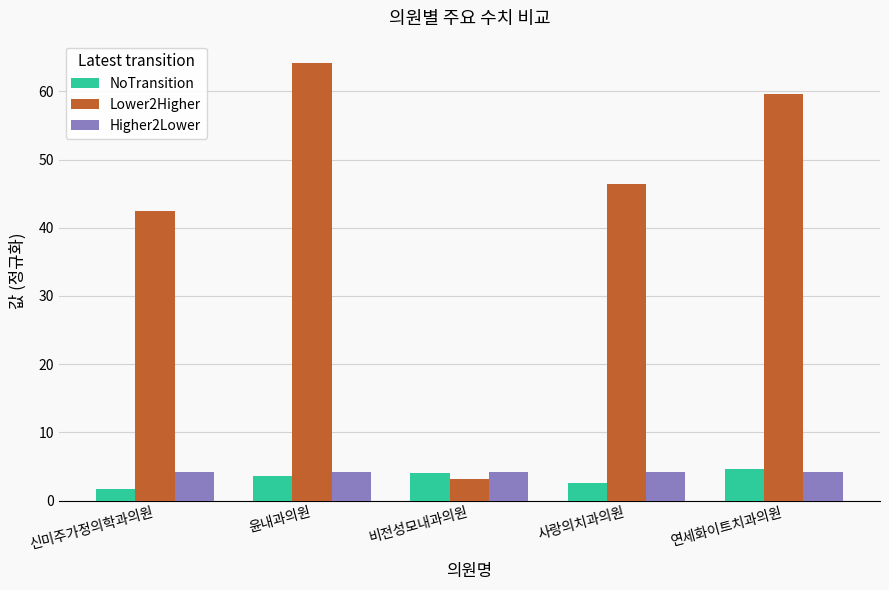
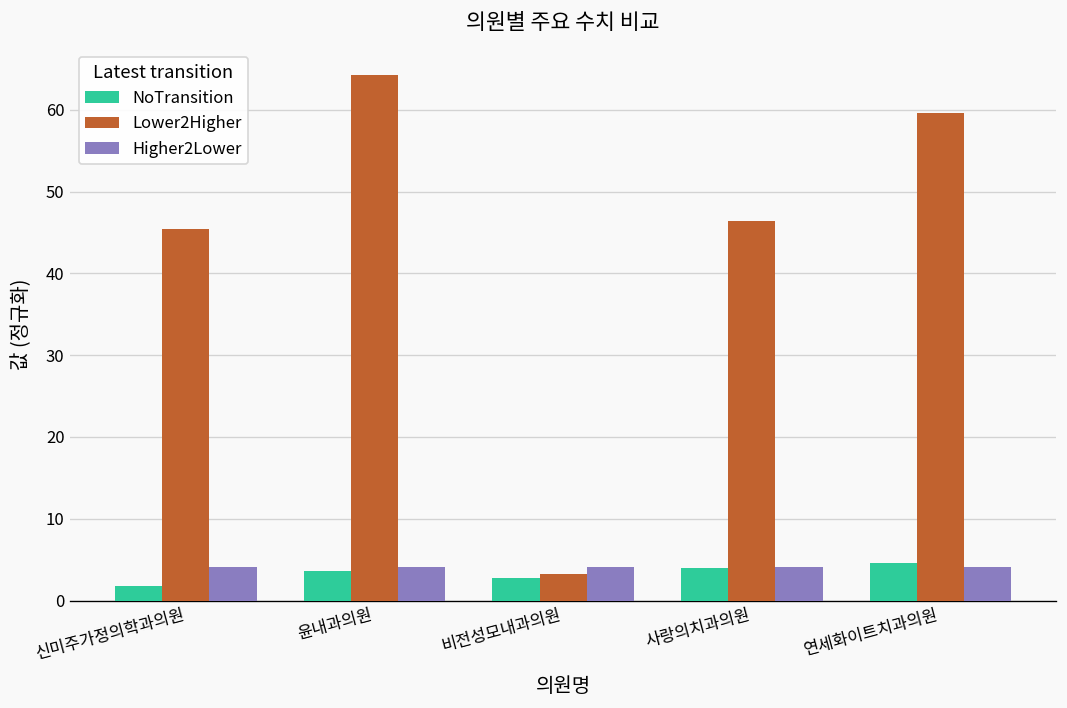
  {
    "NoTransition": {
      "신미주가정의학과의원": 2,
      "윤내과의원": 4,
-     "비전성모내과의원": 4,
-     "사랑의치과의원": 3,
+     "비전성모내과의원": 3,
+     "사랑의치과의원": 4,
      "연세화이트치과의원": 5
    },
    "Lower2Higher": {
-     "신미주가정의학과의원": 42,
+     "신미주가정의학과의원": 45,
      "윤내과의원": 64,
      "비전성모내과의원": 3,
      "사랑의치과의원": 46,
      "연세화이트치과의원": 60
    },
    "Higher2Lower": {
      "신미주가정의학과의원": 4,
      "윤내과의원": 4,
      "비전성모내과의원": 4,
      "사랑의치과의원": 4,
      "연세화이트치과의원": 4
    }
  }
